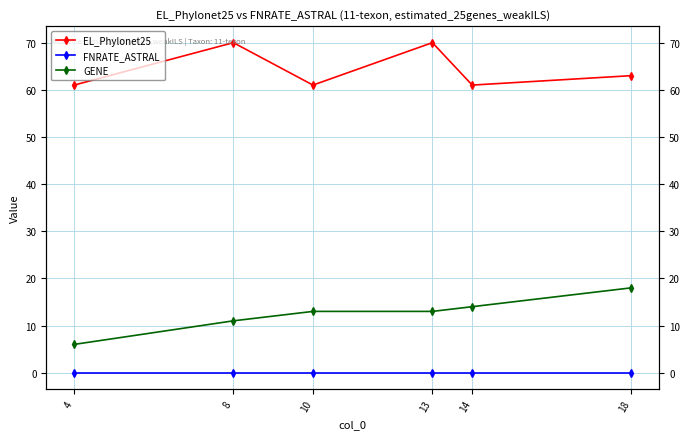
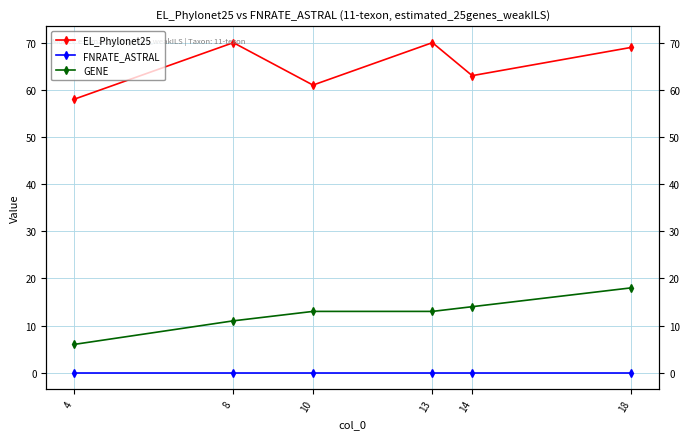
  {
    "EL_Phylonet25": {
-     "4": 61,
+     "4": 58,
      "10": 61,
      "13": 70,
-     "14": 61,
-     "18": 63
+     "14": 63,
+     "18": 69
    },
    "FNRATE_ASTRAL": {
      "4": 0,
      "8": 0,
      "10": 0,
      "13": 0,
      "14": 0,
      "18": 0
    },
    "GENE": {
      "4": 6,
      "8": 11,
      "10": 13,
      "13": 13,
      "14": 14,
      "18": 18
    }
  }
